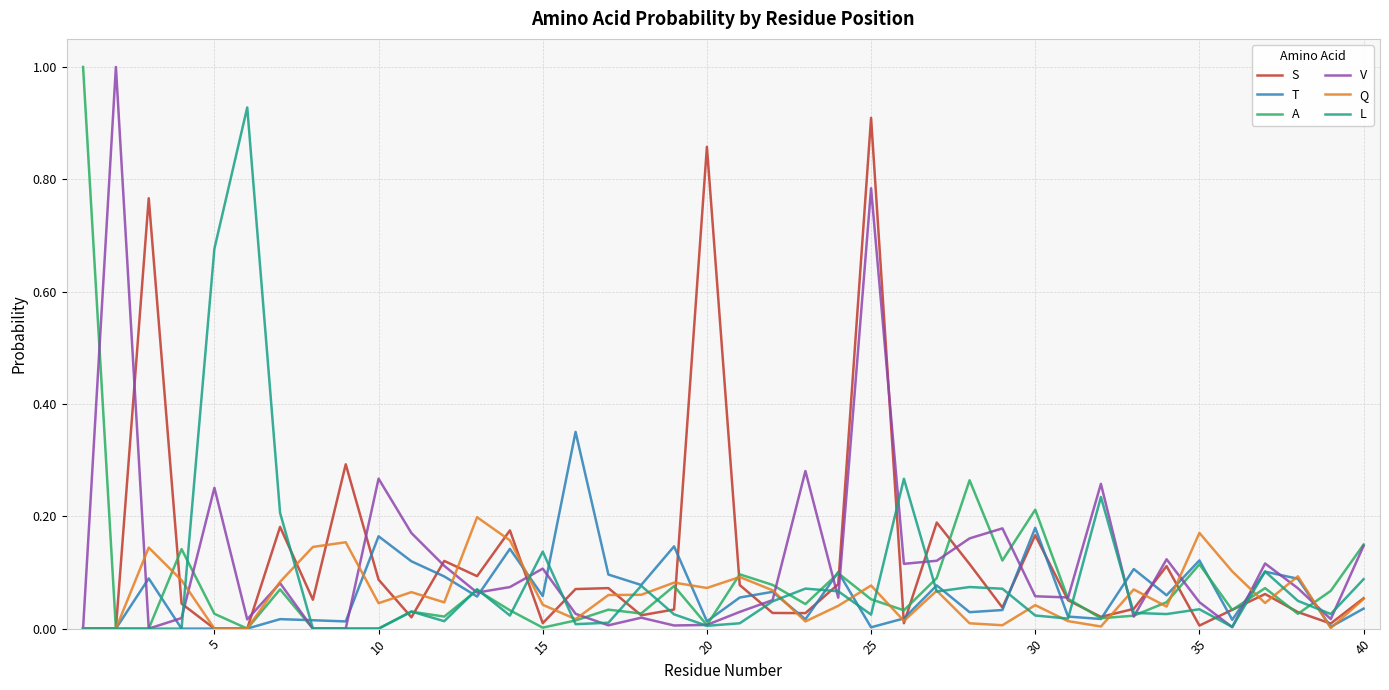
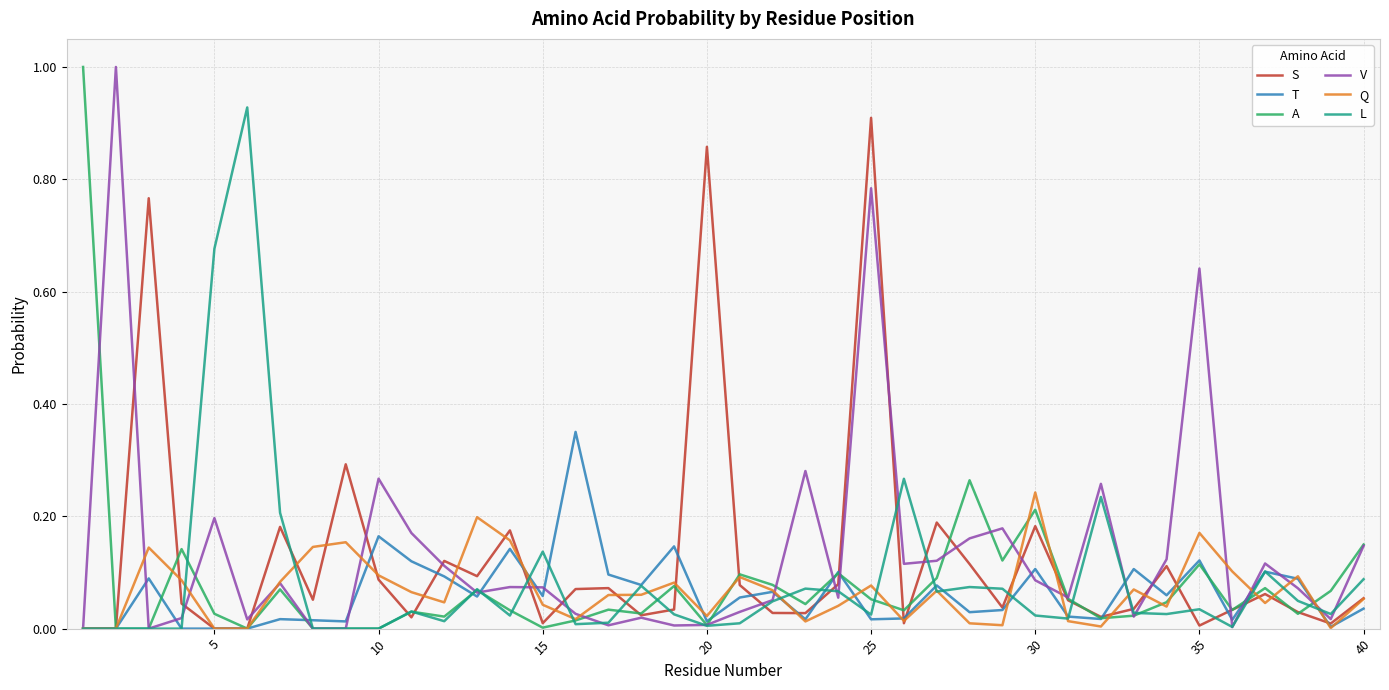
  {
    "S": {
      "10": 0.09,
      "15": 0.01,
      "20": 0.86,
      "25": 0.91,
-     "30": 0.17,
+     "30": 0.18,
      "35": 0.01
    },
    "T": {
      "10": 0.16,
      "15": 0.06,
      "20": 0.01,
-     "25": 0.00,
-     "30": 0.18,
+     "25": 0.02,
+     "30": 0.11,
      "35": 0.12,
      "40": 0.04
    },
    "V": {
-     "5": 0.25,
+     "5": 0.20,
      "10": 0.27,
-     "15": 0.11,
+     "15": 0.07,
      "25": 0.78,
-     "30": 0.06,
-     "35": 0.05
+     "30": 0.09,
+     "35": 0.64
    },
    "Q": {
-     "10": 0.05,
+     "10": 0.09,
      "15": 0.04,
-     "20": 0.07,
+     "20": 0.02,
      "25": 0.08,
-     "30": 0.04,
+     "30": 0.24,
      "35": 0.17
    }
  }
